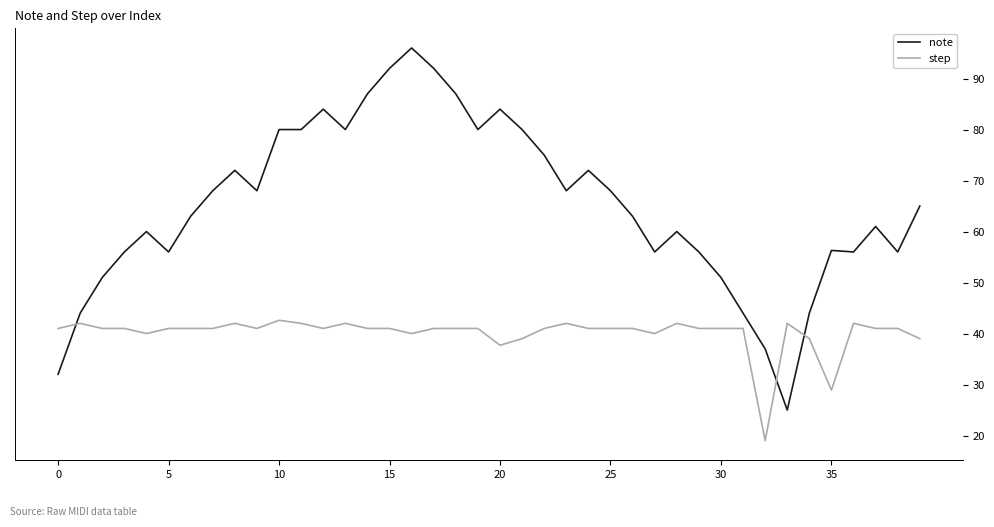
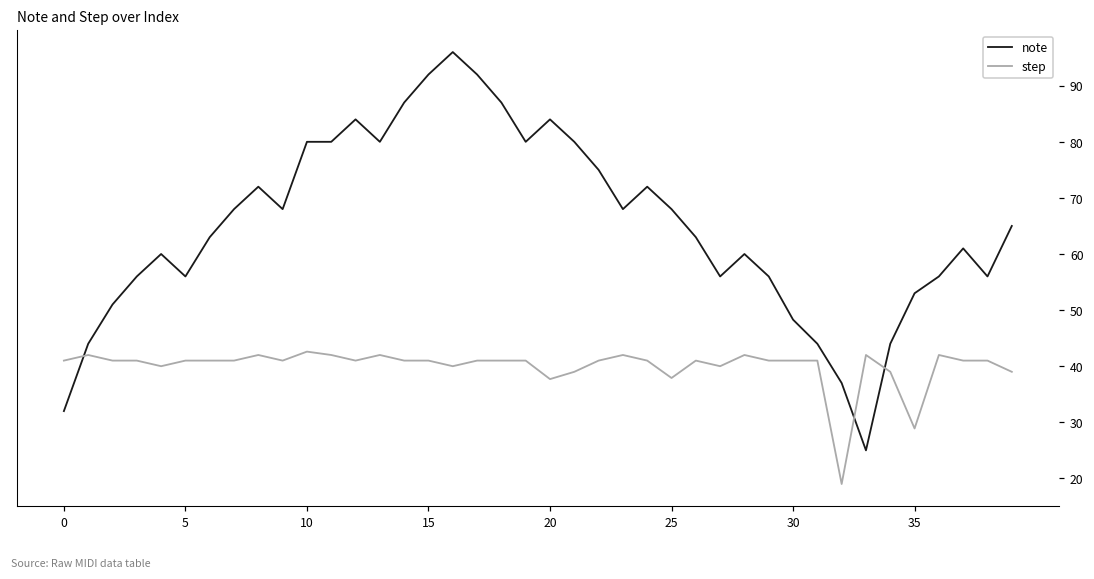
  {
    "note": {
      "0": 32,
      "5": 56,
      "10": 80,
      "15": 92,
      "20": 84,
      "25": 68,
-     "30": 51,
-     "35": 56
+     "30": 48,
+     "35": 53
    },
    "step": {
      "0": 41,
      "5": 41,
      "10": 43,
      "15": 41,
      "20": 38,
-     "25": 41,
+     "25": 38,
      "30": 41,
      "35": 29
    }
  }
